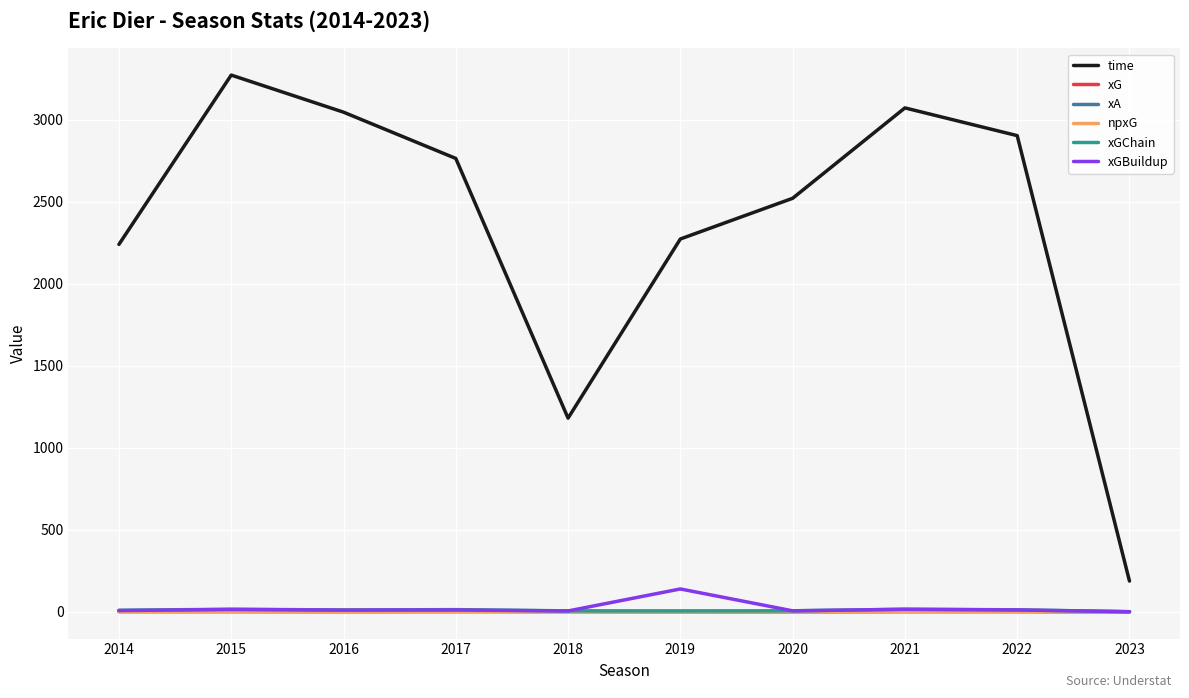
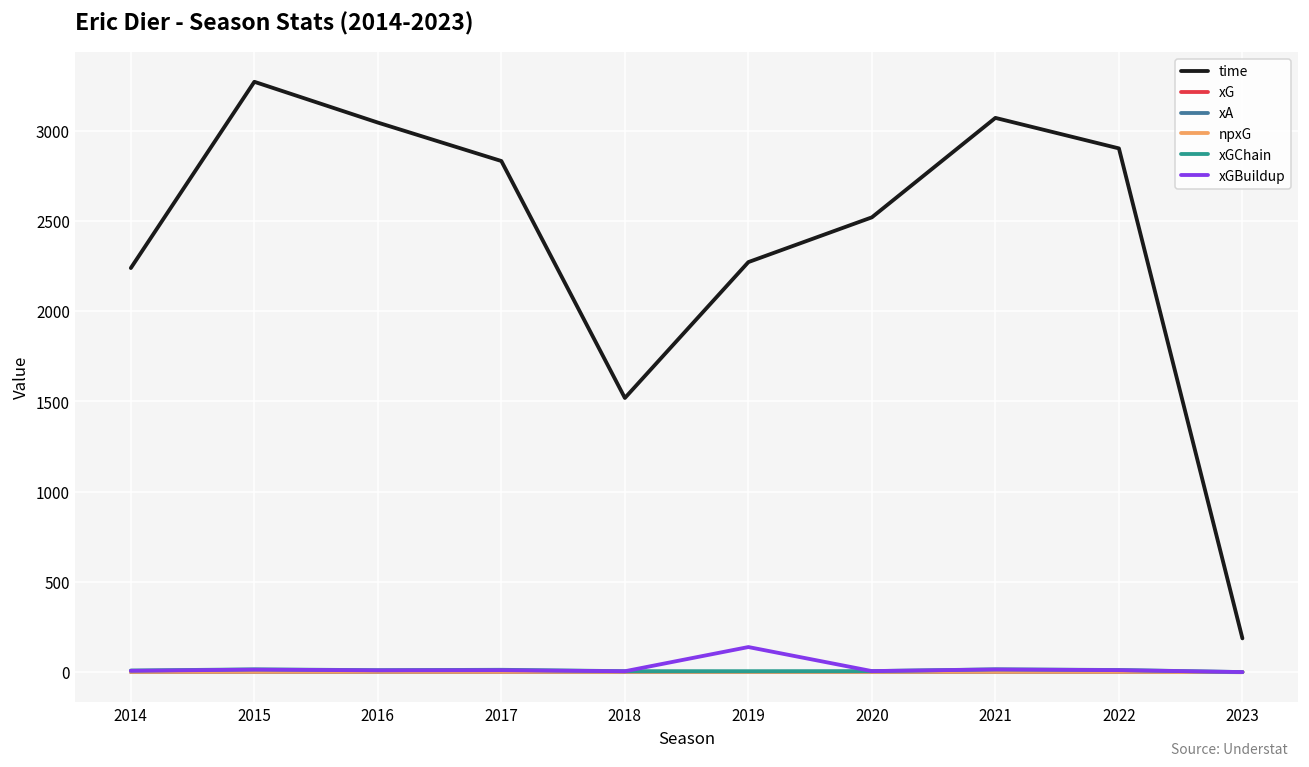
  {
    "time": {
      "2014": 2240,
      "2015": 3270,
      "2016": 3050,
-     "2017": 2760,
-     "2018": 1180,
+     "2017": 2830,
+     "2018": 1520,
      "2019": 2270,
      "2020": 2520,
      "2021": 3070,
      "2022": 2900,
      "2023": 190
    },
    "xGBuildup": {
      "2019": 140
    }
  }
